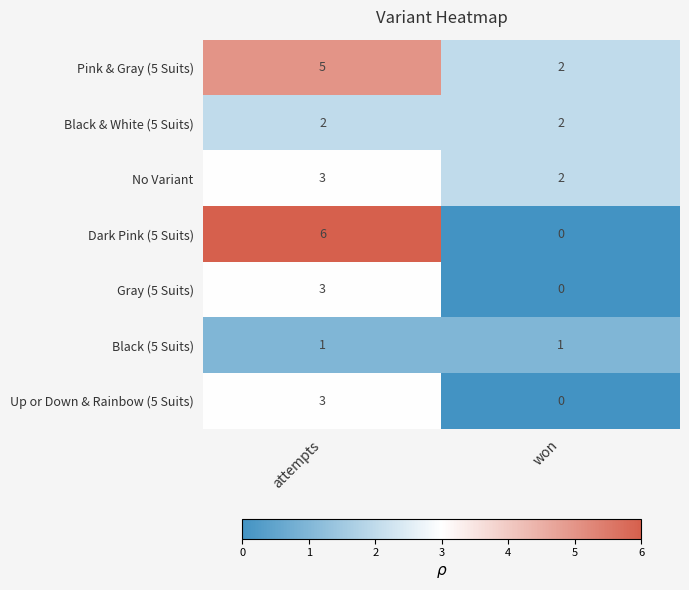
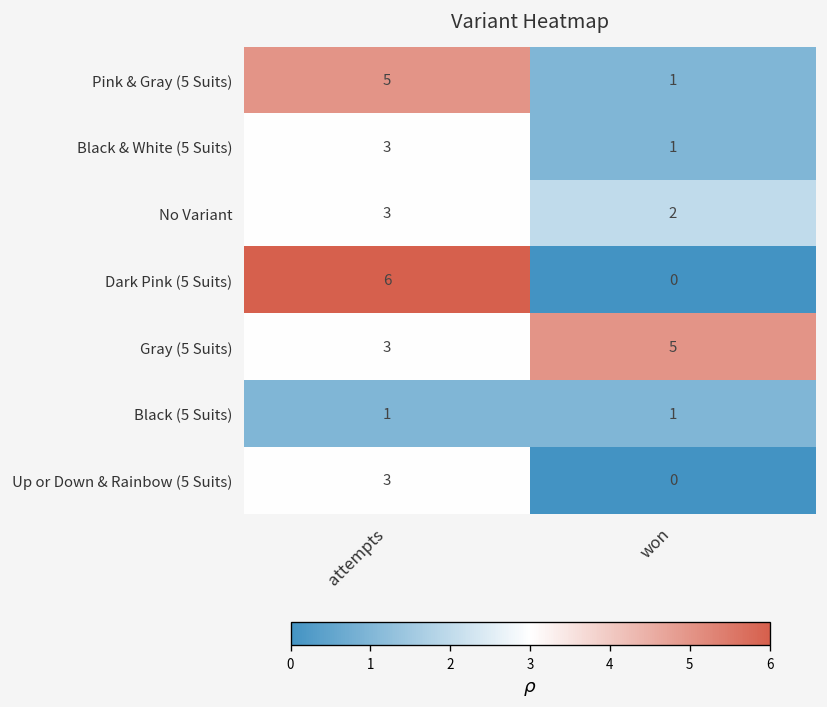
  {
    "Pink & Gray (5 Suits)": {
      "attempts": 5,
-     "won": 2
+     "won": 1
    },
    "Black & White (5 Suits)": {
-     "attempts": 2,
-     "won": 2
+     "attempts": 3,
+     "won": 1
    },
    "No Variant": {
      "attempts": 3,
      "won": 2
    },
    "Dark Pink (5 Suits)": {
      "attempts": 6,
      "won": 0
    },
    "Gray (5 Suits)": {
      "attempts": 3,
-     "won": 0
+     "won": 5
    },
    "Black (5 Suits)": {
      "attempts": 1,
      "won": 1
    },
    "Up or Down & Rainbow (5 Suits)": {
      "attempts": 3,
      "won": 0
    }
  }
